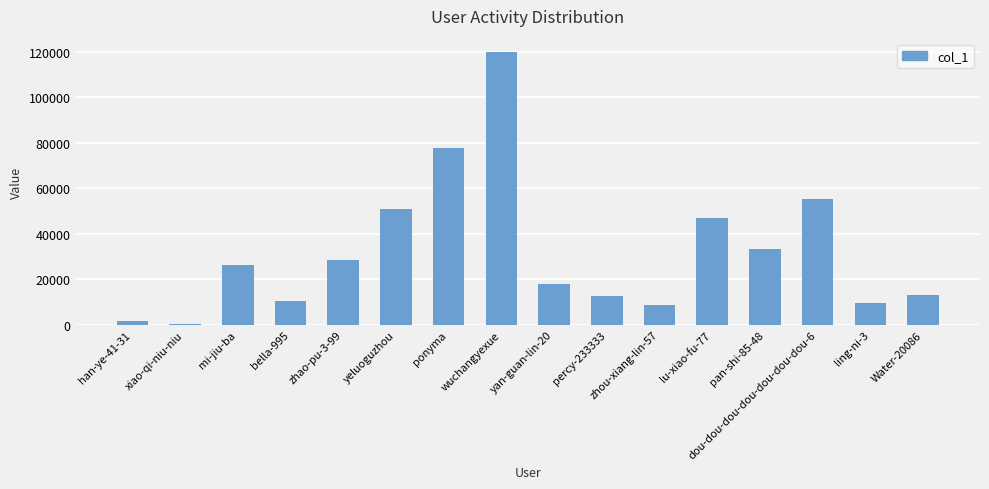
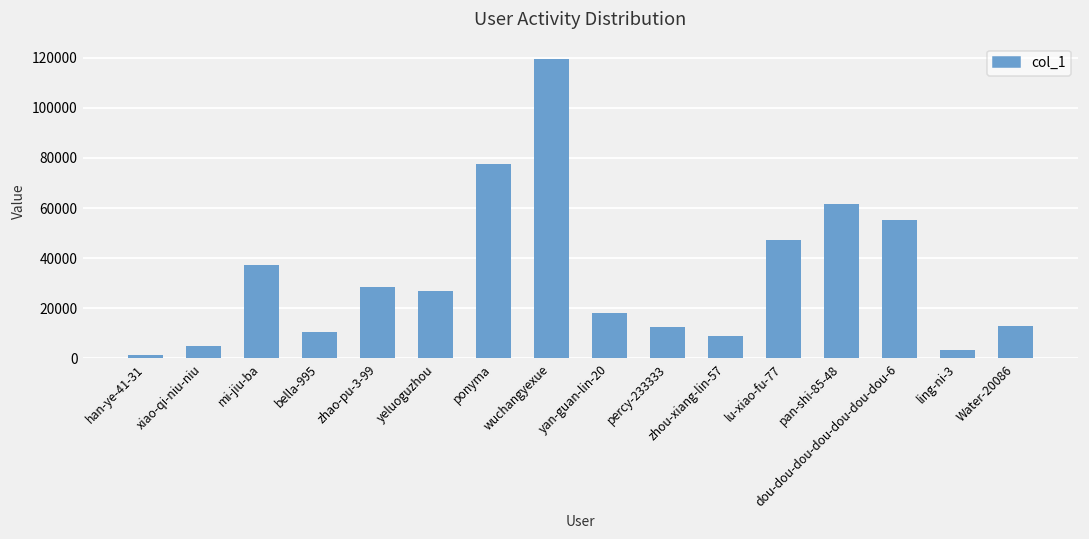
  {
    "han-ye-41-31": 1000,
-   "xiao-qi-niu-niu": 0,
-   "mi-jiu-ba": 26000,
+   "xiao-qi-niu-niu": 5000,
+   "mi-jiu-ba": 37000,
    "bella-995": 11000,
    "zhao-pu-3-99": 28000,
-   "yeluoguzhou": 51000,
+   "yeluoguzhou": 27000,
    "ponyma": 77000,
    "wuchangyexue": 120000,
    "yan-guan-lin-20": 18000,
    "percy-233333": 12000,
    "zhou-xiang-lin-57": 9000,
    "lu-xiao-fu-77": 47000,
-   "pan-shi-85-48": 33000,
+   "pan-shi-85-48": 62000,
    "dou-dou-dou-dou-dou-dou-dou-6": 55000,
-   "ling-ni-3": 9000,
+   "ling-ni-3": 3000,
    "Water-20086": 13000
  }
